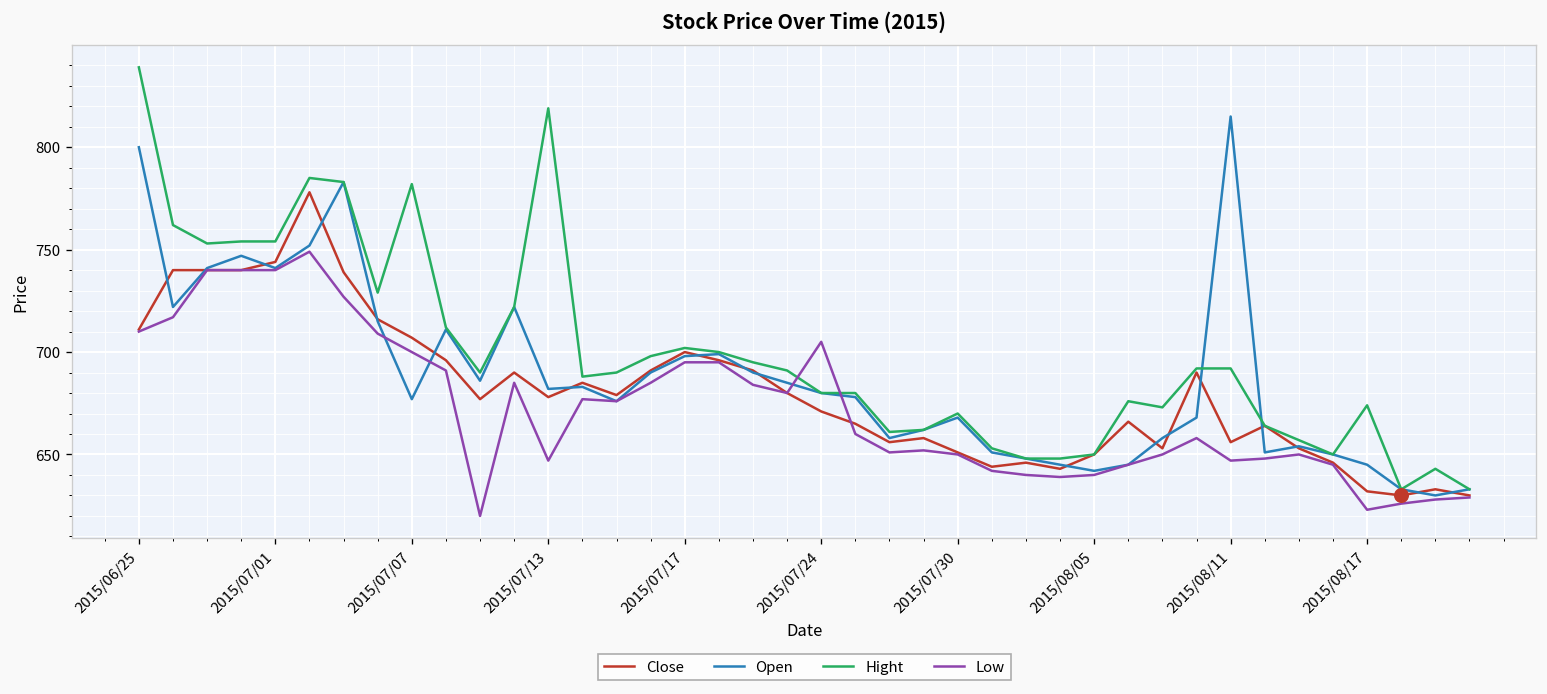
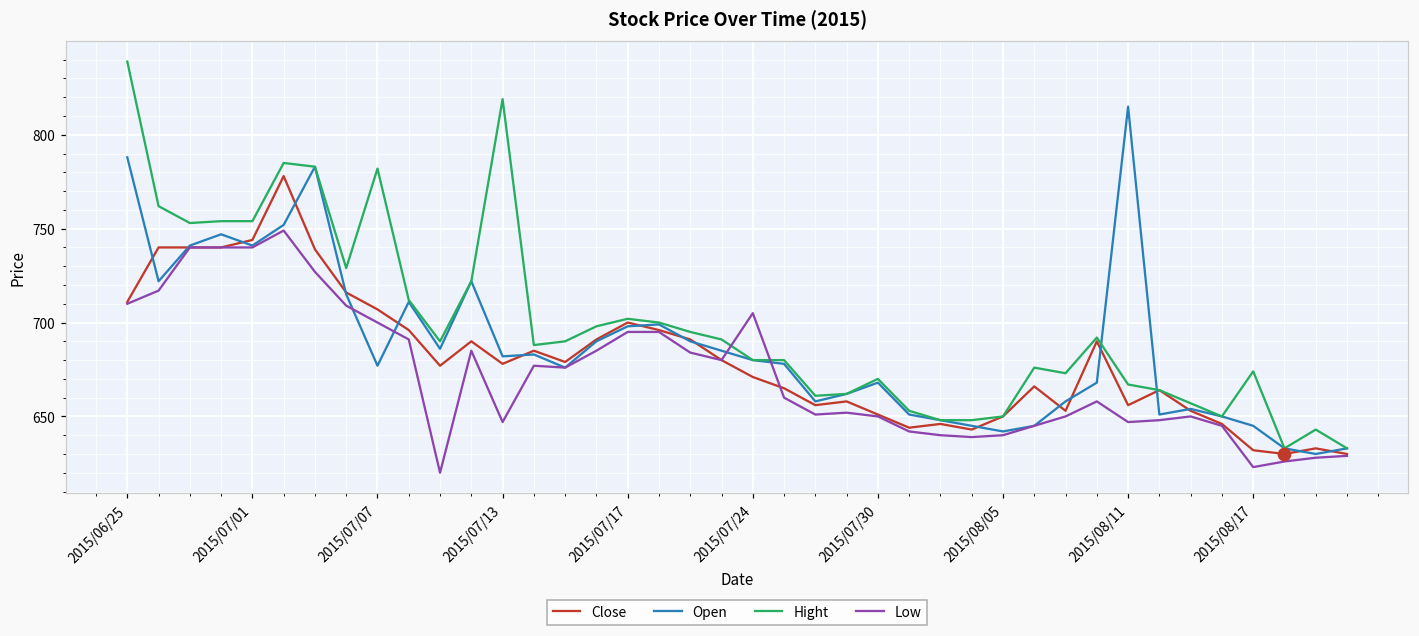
  {
    "Open": {
-     "2015/06/25": 800,
+     "2015/06/25": 788,
      "2015/07/07": 677,
      "2015/07/13": 682,
      "2015/07/17": 698,
      "2015/07/30": 668,
      "2015/08/05": 642,
      "2015/08/11": 815,
      "2015/08/17": 645
    },
    "Hight": {
      "2015/06/25": 839,
      "2015/07/01": 754,
      "2015/07/07": 782,
      "2015/07/13": 819,
      "2015/07/17": 702,
      "2015/07/30": 670,
-     "2015/08/11": 692,
+     "2015/08/11": 667,
      "2015/08/17": 674
    },
    "Low": {
      "2015/07/07": 700,
      "2015/07/13": 647,
      "2015/07/17": 695,
      "2015/07/24": 705,
      "2015/08/05": 640,
      "2015/08/11": 647,
      "2015/08/17": 623
    }
  }
